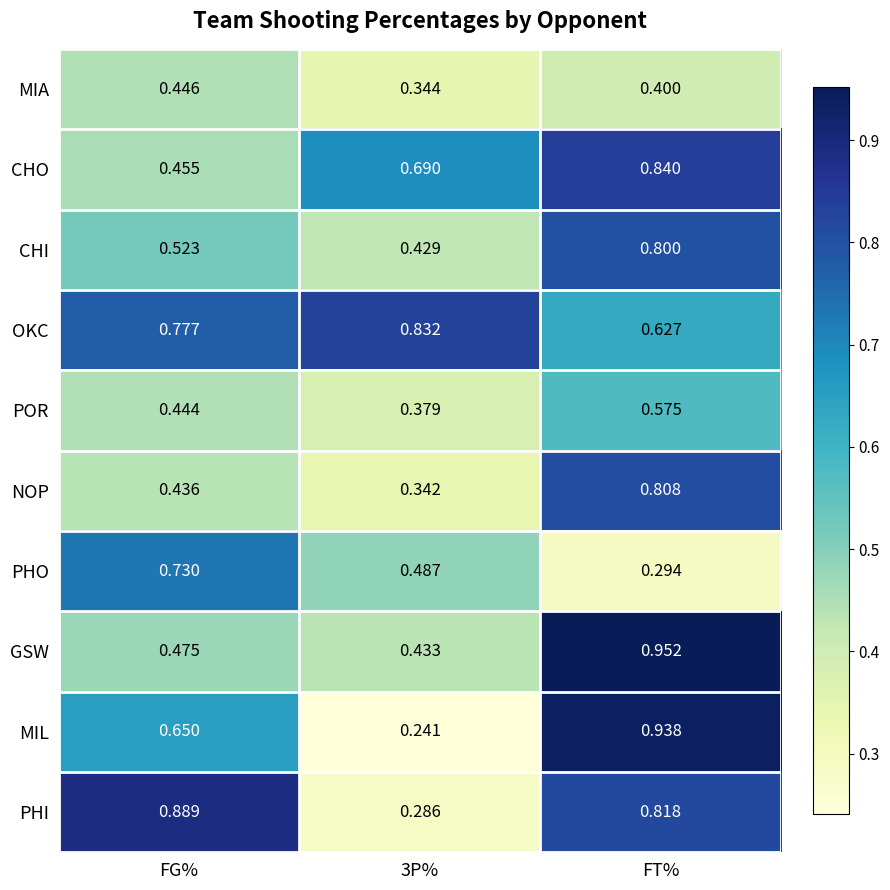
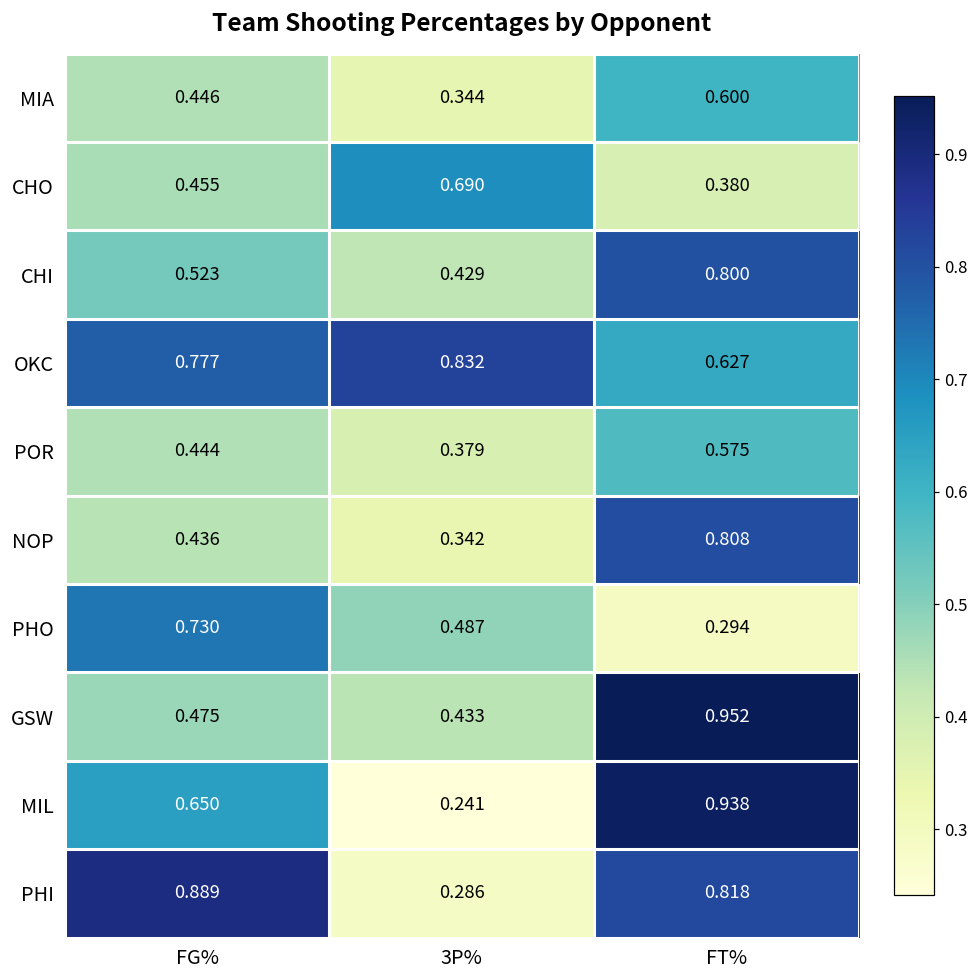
  {
    "MIA": {
      "FG%": 0.446,
      "3P%": 0.344,
-     "FT%": 0.400
+     "FT%": 0.600
    },
    "CHO": {
      "FG%": 0.455,
      "3P%": 0.690,
-     "FT%": 0.840
+     "FT%": 0.380
    },
    "CHI": {
      "FG%": 0.523,
      "3P%": 0.429,
      "FT%": 0.800
    },
    "OKC": {
      "FG%": 0.777,
      "3P%": 0.832,
      "FT%": 0.627
    },
    "POR": {
      "FG%": 0.444,
      "3P%": 0.379,
      "FT%": 0.575
    },
    "NOP": {
      "FG%": 0.436,
      "3P%": 0.342,
      "FT%": 0.808
    },
    "PHO": {
      "FG%": 0.730,
      "3P%": 0.487,
      "FT%": 0.294
    },
    "GSW": {
      "FG%": 0.475,
      "3P%": 0.433,
      "FT%": 0.952
    },
    "MIL": {
      "FG%": 0.650,
      "3P%": 0.241,
      "FT%": 0.938
    },
    "PHI": {
      "FG%": 0.889,
      "3P%": 0.286,
      "FT%": 0.818
    }
  }
